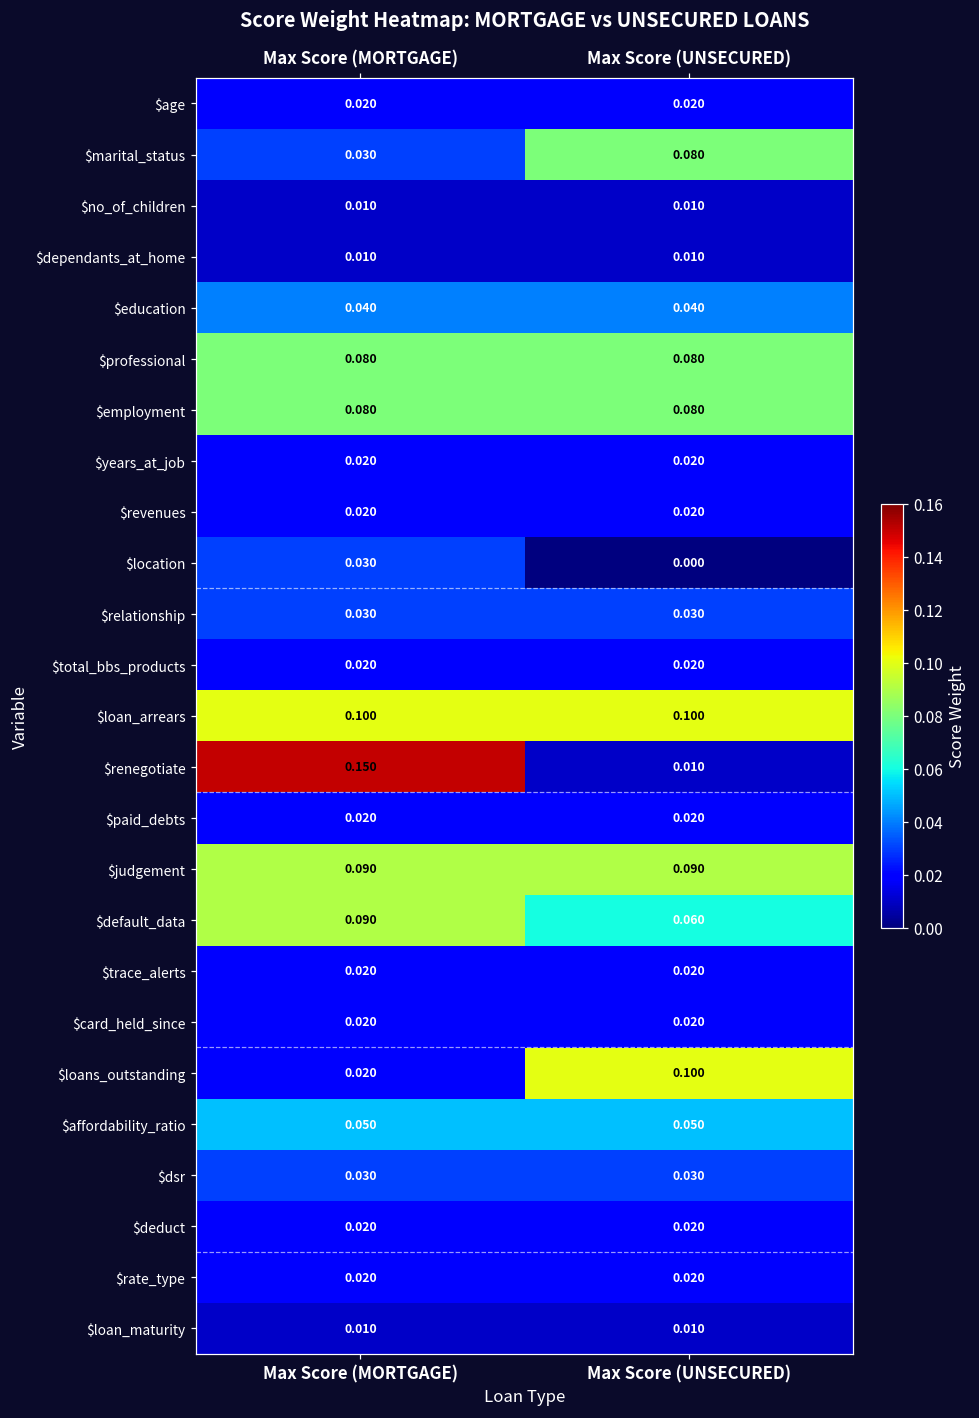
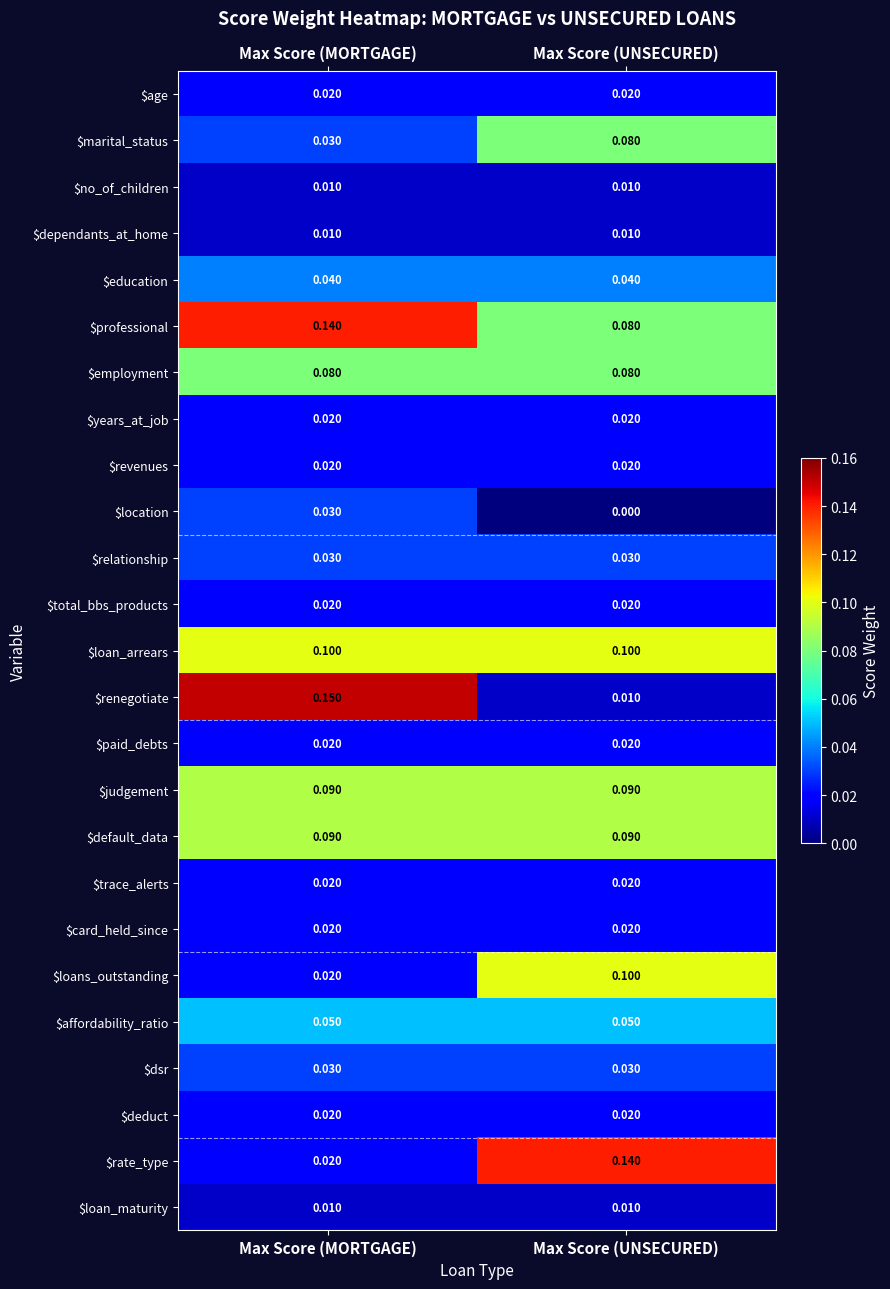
  {
    "$age": {
      "Max Score (MORTGAGE)": 0.020,
      "Max Score (UNSECURED)": 0.020
    },
    "$marital_status": {
      "Max Score (MORTGAGE)": 0.030,
      "Max Score (UNSECURED)": 0.080
    },
    "$no_of_children": {
      "Max Score (MORTGAGE)": 0.010,
      "Max Score (UNSECURED)": 0.010
    },
    "$dependants_at_home": {
      "Max Score (MORTGAGE)": 0.010,
      "Max Score (UNSECURED)": 0.010
    },
    "$education": {
      "Max Score (MORTGAGE)": 0.040,
      "Max Score (UNSECURED)": 0.040
    },
    "$professional": {
-     "Max Score (MORTGAGE)": 0.080,
+     "Max Score (MORTGAGE)": 0.140,
      "Max Score (UNSECURED)": 0.080
    },
    "$employment": {
      "Max Score (MORTGAGE)": 0.080,
      "Max Score (UNSECURED)": 0.080
    },
    "$years_at_job": {
      "Max Score (MORTGAGE)": 0.020,
      "Max Score (UNSECURED)": 0.020
    },
    "$revenues": {
      "Max Score (MORTGAGE)": 0.020,
      "Max Score (UNSECURED)": 0.020
    },
    "$location": {
      "Max Score (MORTGAGE)": 0.030,
      "Max Score (UNSECURED)": 0.000
    },
    "$relationship": {
      "Max Score (MORTGAGE)": 0.030,
      "Max Score (UNSECURED)": 0.030
    },
    "$total_bbs_products": {
      "Max Score (MORTGAGE)": 0.020,
      "Max Score (UNSECURED)": 0.020
    },
    "$loan_arrears": {
      "Max Score (MORTGAGE)": 0.100,
      "Max Score (UNSECURED)": 0.100
    },
    "$renegotiate": {
      "Max Score (MORTGAGE)": 0.150,
      "Max Score (UNSECURED)": 0.010
    },
    "$paid_debts": {
      "Max Score (MORTGAGE)": 0.020,
      "Max Score (UNSECURED)": 0.020
    },
    "$judgement": {
      "Max Score (MORTGAGE)": 0.090,
      "Max Score (UNSECURED)": 0.090
    },
    "$default_data": {
      "Max Score (MORTGAGE)": 0.090,
-     "Max Score (UNSECURED)": 0.060
+     "Max Score (UNSECURED)": 0.090
    },
    "$trace_alerts": {
      "Max Score (MORTGAGE)": 0.020,
      "Max Score (UNSECURED)": 0.020
    },
    "$card_held_since": {
      "Max Score (MORTGAGE)": 0.020,
      "Max Score (UNSECURED)": 0.020
    },
    "$loans_outstanding": {
      "Max Score (MORTGAGE)": 0.020,
      "Max Score (UNSECURED)": 0.100
    },
    "$affordability_ratio": {
      "Max Score (MORTGAGE)": 0.050,
      "Max Score (UNSECURED)": 0.050
    },
    "$dsr": {
      "Max Score (MORTGAGE)": 0.030,
      "Max Score (UNSECURED)": 0.030
    },
    "$deduct": {
      "Max Score (MORTGAGE)": 0.020,
      "Max Score (UNSECURED)": 0.020
    },
    "$rate_type": {
      "Max Score (MORTGAGE)": 0.020,
-     "Max Score (UNSECURED)": 0.020
+     "Max Score (UNSECURED)": 0.140
    },
    "$loan_maturity": {
      "Max Score (MORTGAGE)": 0.010,
      "Max Score (UNSECURED)": 0.010
    }
  }
